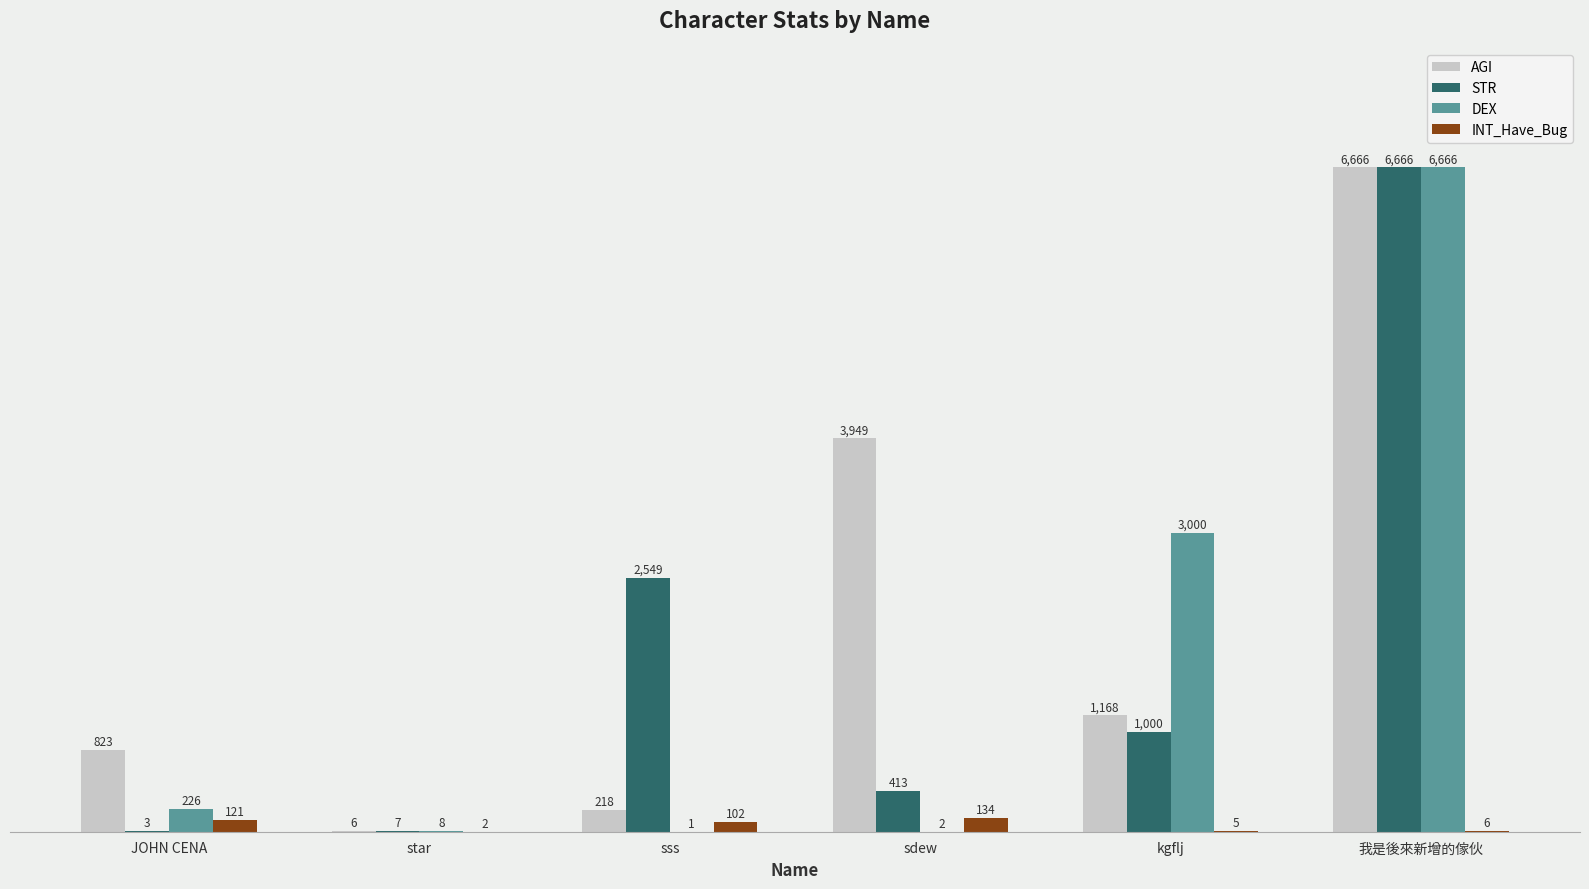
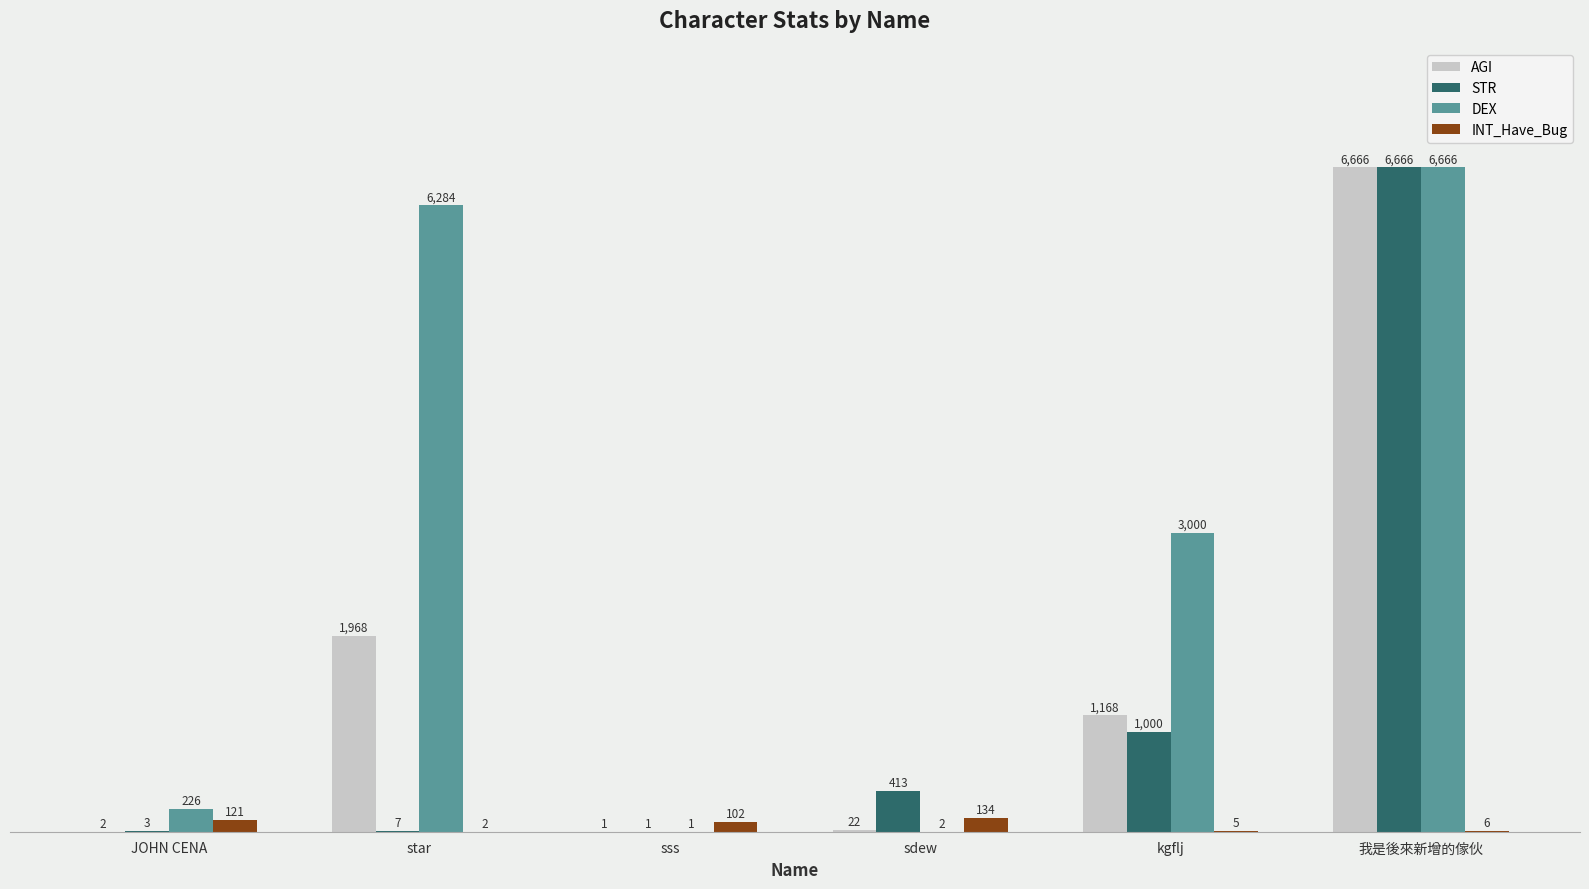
  {
    "AGI": {
-     "JOHN CENA": "823",
-     "star": "6",
-     "sss": "218",
-     "sdew": "3,949",
+     "JOHN CENA": "2",
+     "star": "1,968",
+     "sss": "1",
+     "sdew": "22",
      "kgflj": "1,168",
      "我是後來新增的傢伙": "6,666"
    },
    "STR": {
      "JOHN CENA": "3",
      "star": "7",
-     "sss": "2,549",
+     "sss": "1",
      "sdew": "413",
      "kgflj": "1,000",
      "我是後來新增的傢伙": "6,666"
    },
    "DEX": {
      "JOHN CENA": "226",
-     "star": "8",
+     "star": "6,284",
      "sss": "1",
      "sdew": "2",
      "kgflj": "3,000",
      "我是後來新增的傢伙": "6,666"
    },
    "INT_Have_Bug": {
      "JOHN CENA": "121",
      "star": "2",
      "sss": "102",
      "sdew": "134",
      "kgflj": "5",
      "我是後來新增的傢伙": "6"
    }
  }
